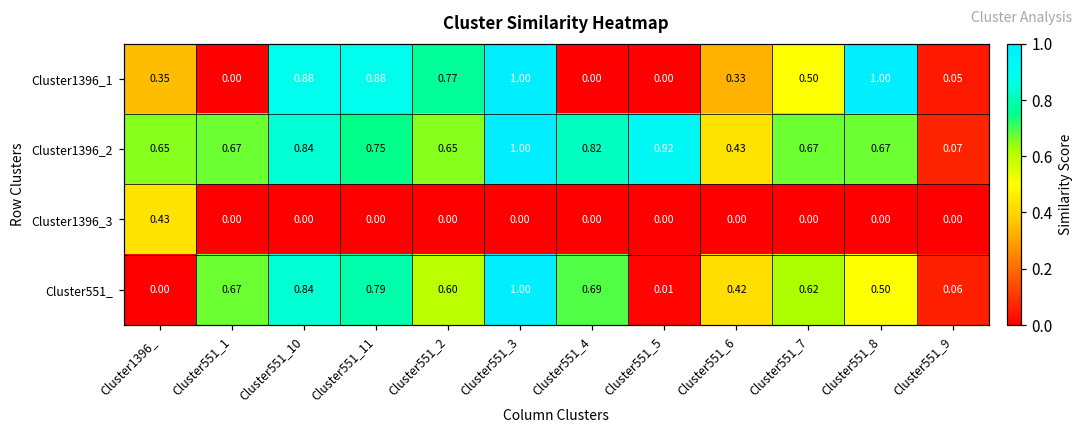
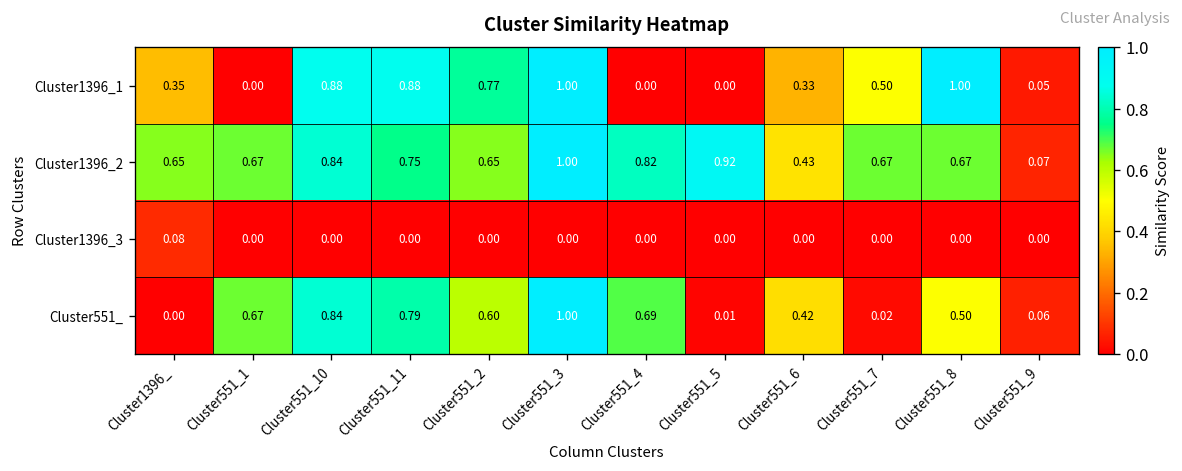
  {
    "Cluster1396_1": {
      "Cluster1396_": 0.35,
      "Cluster551_1": 0.00,
      "Cluster551_10": 0.88,
      "Cluster551_11": 0.88,
      "Cluster551_2": 0.77,
      "Cluster551_3": 1.00,
      "Cluster551_4": 0.00,
      "Cluster551_5": 0.00,
      "Cluster551_6": 0.33,
      "Cluster551_7": 0.50,
      "Cluster551_8": 1.00,
      "Cluster551_9": 0.05
    },
    "Cluster1396_2": {
      "Cluster1396_": 0.65,
      "Cluster551_1": 0.67,
      "Cluster551_10": 0.84,
      "Cluster551_11": 0.75,
      "Cluster551_2": 0.65,
      "Cluster551_3": 1.00,
      "Cluster551_4": 0.82,
      "Cluster551_5": 0.92,
      "Cluster551_6": 0.43,
      "Cluster551_7": 0.67,
      "Cluster551_8": 0.67,
      "Cluster551_9": 0.07
    },
    "Cluster1396_3": {
-     "Cluster1396_": 0.43,
+     "Cluster1396_": 0.08,
      "Cluster551_1": 0.00,
      "Cluster551_10": 0.00,
      "Cluster551_11": 0.00,
      "Cluster551_2": 0.00,
      "Cluster551_3": 0.00,
      "Cluster551_4": 0.00,
      "Cluster551_5": 0.00,
      "Cluster551_6": 0.00,
      "Cluster551_7": 0.00,
      "Cluster551_8": 0.00,
      "Cluster551_9": 0.00
    },
    "Cluster551_": {
      "Cluster1396_": 0.00,
      "Cluster551_1": 0.67,
      "Cluster551_10": 0.84,
      "Cluster551_11": 0.79,
      "Cluster551_2": 0.60,
      "Cluster551_3": 1.00,
      "Cluster551_4": 0.69,
      "Cluster551_5": 0.01,
      "Cluster551_6": 0.42,
-     "Cluster551_7": 0.62,
+     "Cluster551_7": 0.02,
      "Cluster551_8": 0.50,
      "Cluster551_9": 0.06
    }
  }
